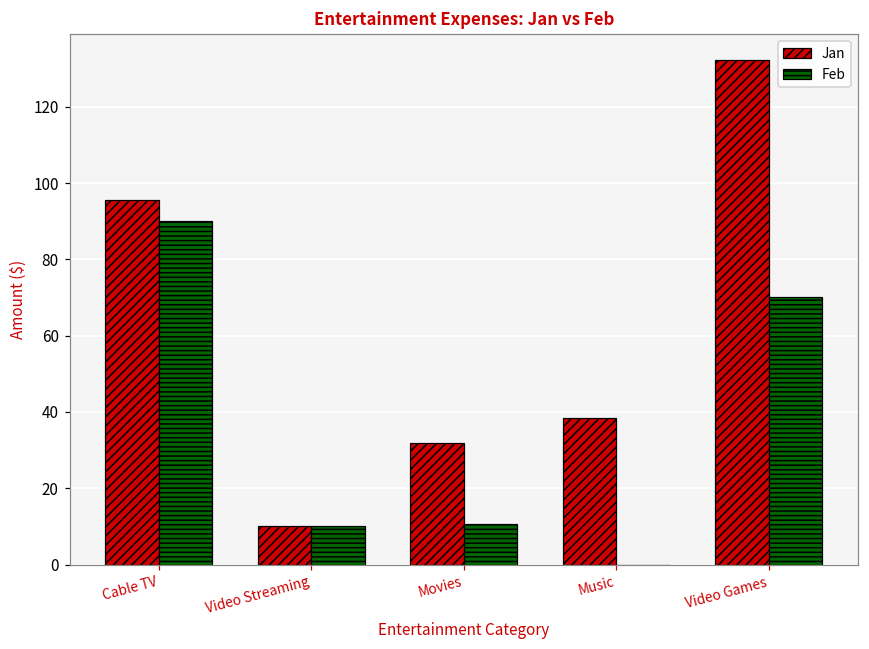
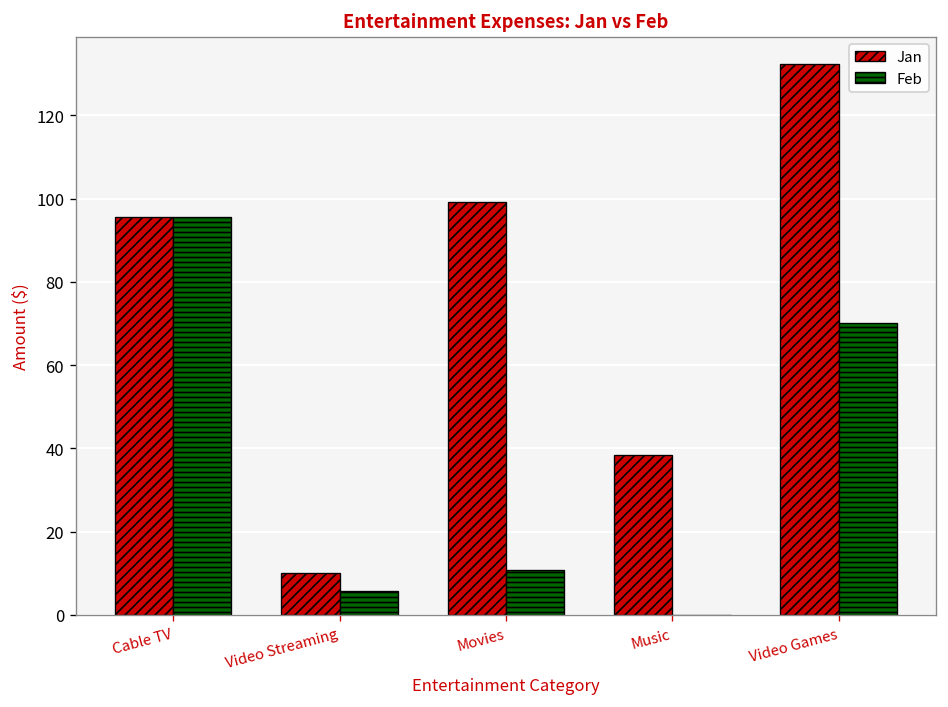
  {
    "Jan": {
      "Cable TV": 96,
      "Video Streaming": 10,
-     "Movies": 32,
+     "Movies": 99,
      "Music": 38,
      "Video Games": 132
    },
    "Feb": {
-     "Cable TV": 90,
-     "Video Streaming": 10,
+     "Cable TV": 96,
+     "Video Streaming": 6,
      "Movies": 11,
      "Music": 0,
      "Video Games": 70
    }
  }
